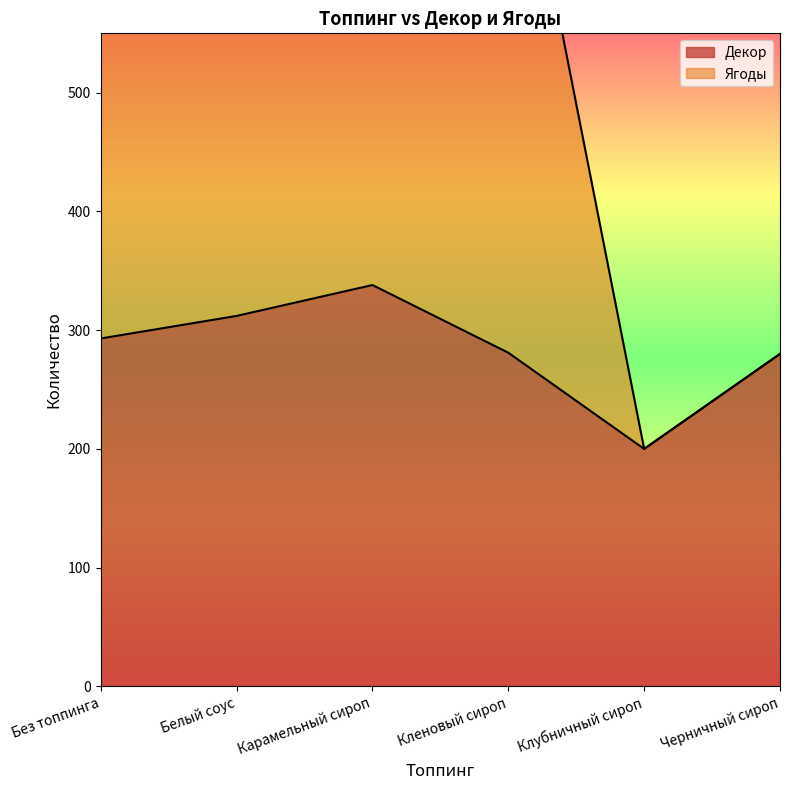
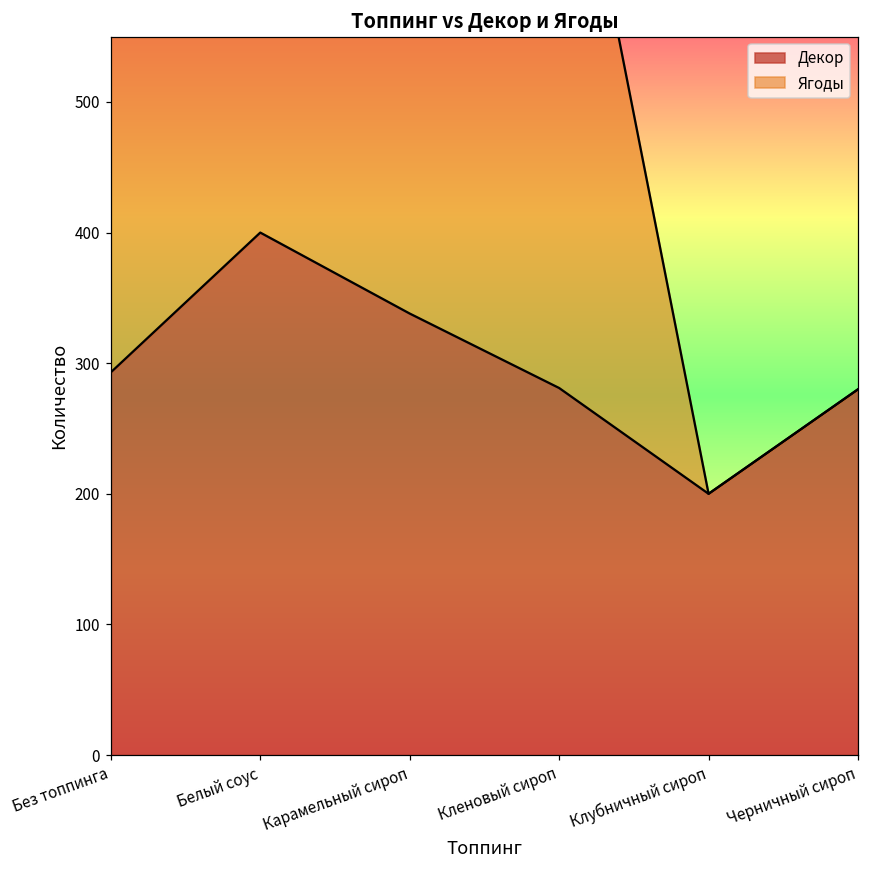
  {
    "Декор": {
      "Без топпинга": 293,
-     "Белый соус": 312,
+     "Белый соус": 400,
      "Карамельный сироп": 338,
      "Кленовый сироп": 281
    }
  }
